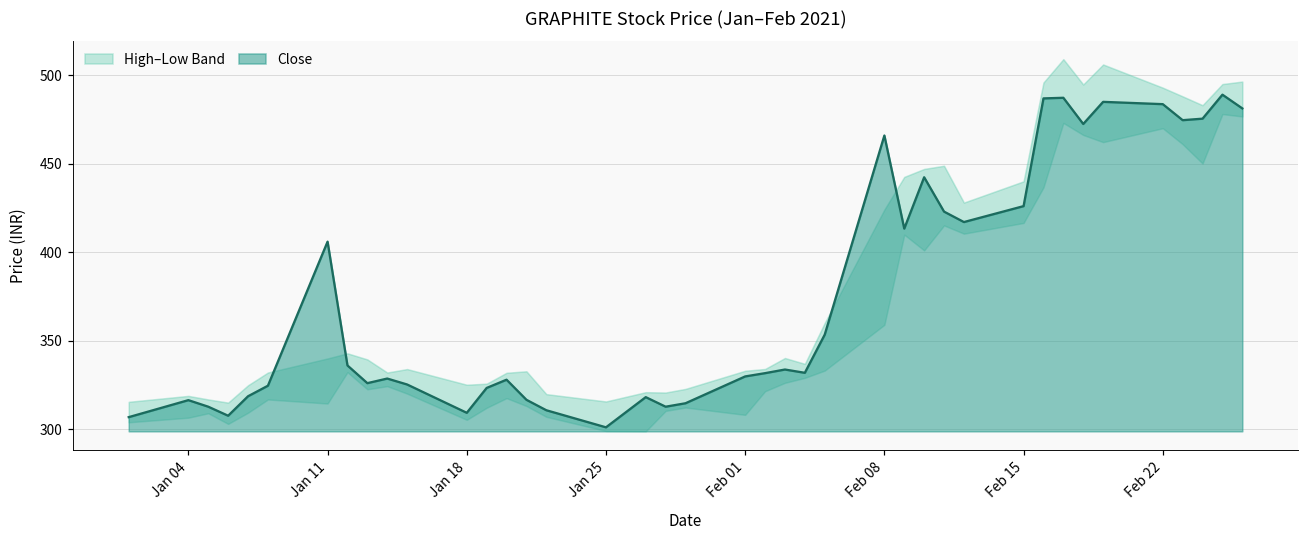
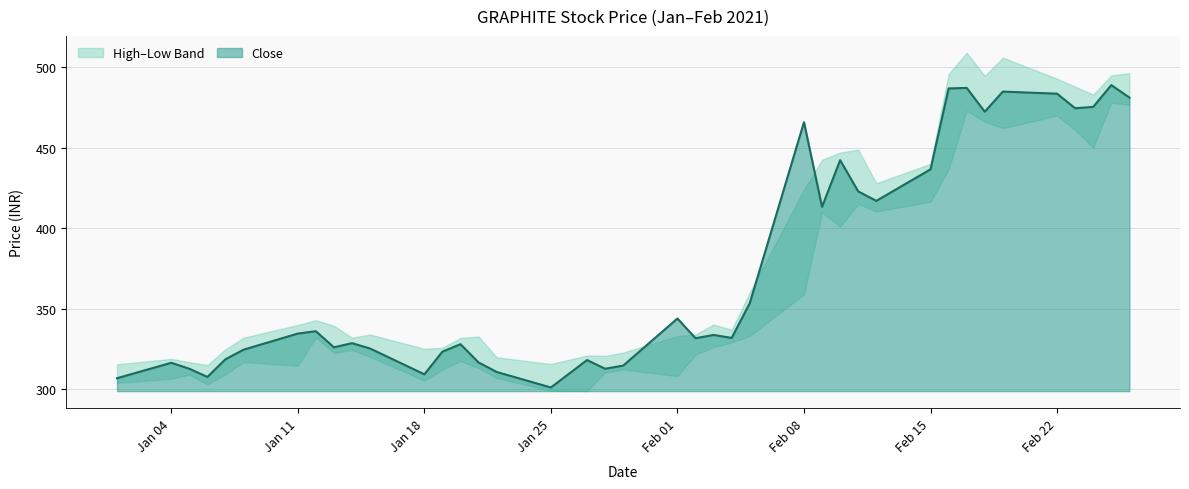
  {
    "Close": {
      "Jan 04": 316,
-     "Jan 11": 406,
+     "Jan 11": 335,
      "Jan 18": 309,
      "Jan 25": 301,
-     "Feb 01": 330,
+     "Feb 01": 344,
      "Feb 08": 466,
-     "Feb 15": 426,
+     "Feb 15": 437,
      "Feb 22": 484
    }
  }
